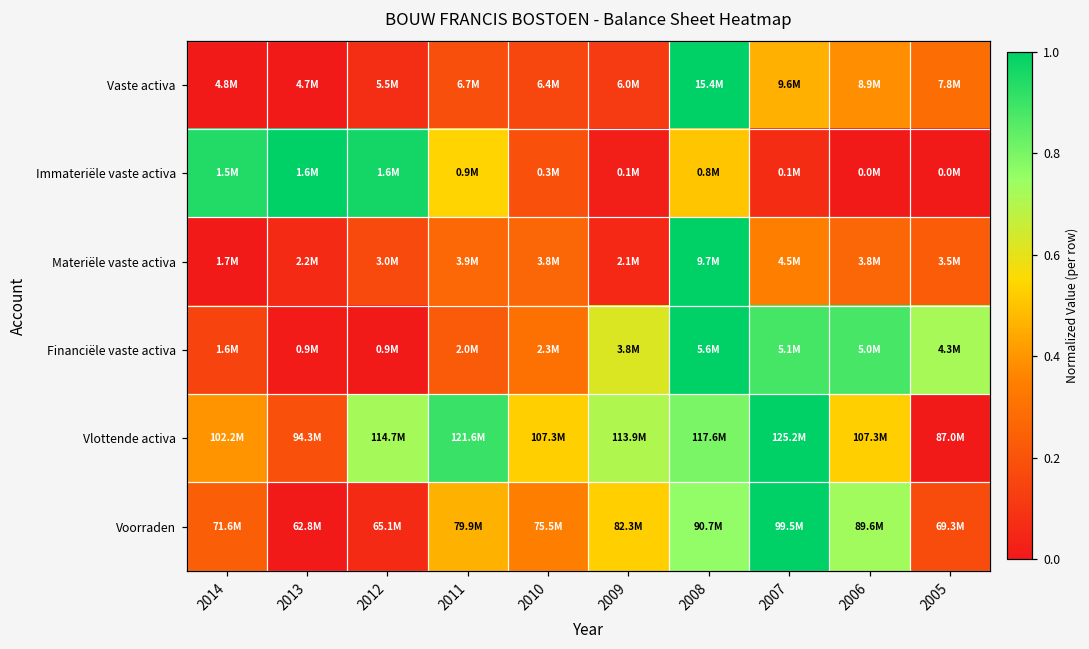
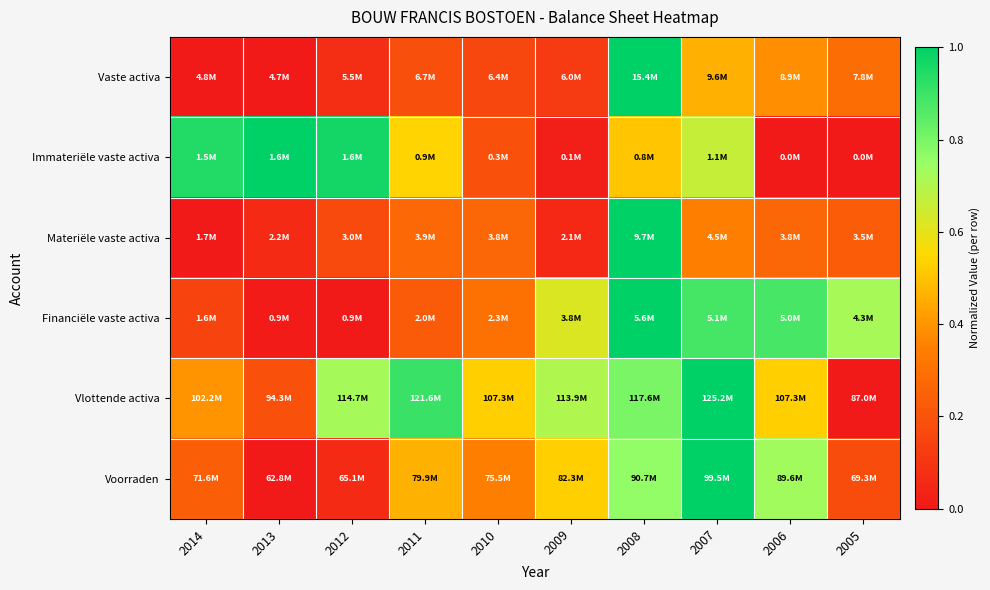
  {
    "Vaste activa": {
      "2014": "4.8M",
      "2013": "4.7M",
      "2012": "5.5M",
      "2011": "6.7M",
      "2010": "6.4M",
      "2009": "6.0M",
      "2008": "15.4M",
      "2007": "9.6M",
      "2006": "8.9M",
      "2005": "7.8M"
    },
    "Immateriële vaste activa": {
      "2014": "1.5M",
      "2013": "1.6M",
      "2012": "1.6M",
      "2011": "0.9M",
      "2010": "0.3M",
      "2009": "0.1M",
      "2008": "0.8M",
-     "2007": "0.1M",
+     "2007": "1.1M",
      "2006": "0.0M",
      "2005": "0.0M"
    },
    "Materiële vaste activa": {
      "2014": "1.7M",
      "2013": "2.2M",
      "2012": "3.0M",
      "2011": "3.9M",
      "2010": "3.8M",
      "2009": "2.1M",
      "2008": "9.7M",
      "2007": "4.5M",
      "2006": "3.8M",
      "2005": "3.5M"
    },
    "Financiële vaste activa": {
      "2014": "1.6M",
      "2013": "0.9M",
      "2012": "0.9M",
      "2011": "2.0M",
      "2010": "2.3M",
      "2009": "3.8M",
      "2008": "5.6M",
      "2007": "5.1M",
      "2006": "5.0M",
      "2005": "4.3M"
    },
    "Vlottende activa": {
      "2014": "102.2M",
      "2013": "94.3M",
      "2012": "114.7M",
      "2011": "121.6M",
      "2010": "107.3M",
      "2009": "113.9M",
      "2008": "117.6M",
      "2007": "125.2M",
      "2006": "107.3M",
      "2005": "87.0M"
    },
    "Voorraden": {
      "2014": "71.6M",
      "2013": "62.8M",
      "2012": "65.1M",
      "2011": "79.9M",
      "2010": "75.5M",
      "2009": "82.3M",
      "2008": "90.7M",
      "2007": "99.5M",
      "2006": "89.6M",
      "2005": "69.3M"
    }
  }
